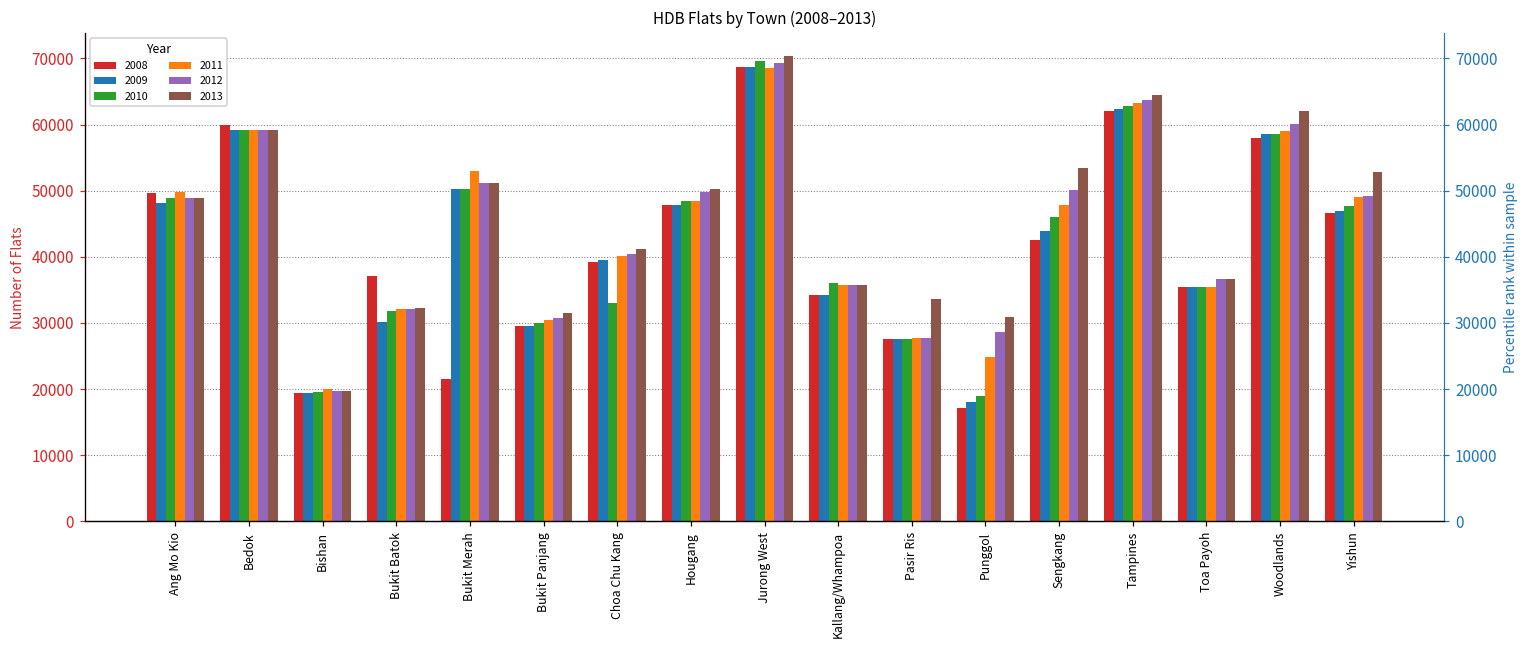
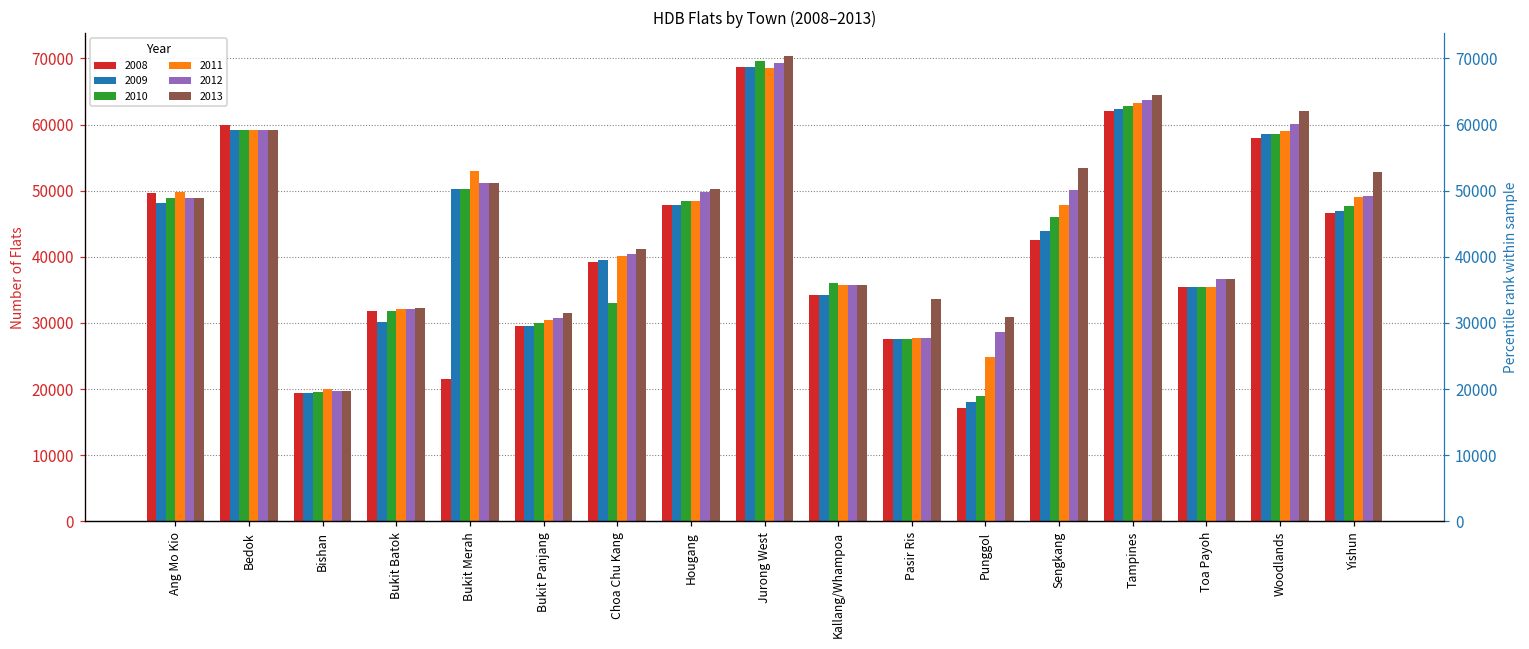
  {
    "2008": {
      "Ang Mo Kio": 50000,
      "Bedok": 60000,
      "Bishan": 19000,
-     "Bukit Batok": 37000,
+     "Bukit Batok": 32000,
      "Bukit Merah": 22000,
      "Bukit Panjang": 29000,
      "Choa Chu Kang": 39000,
      "Hougang": 48000,
      "Jurong West": 69000,
      "Kallang/Whampoa": 34000,
      "Pasir Ris": 28000,
      "Punggol": 17000,
      "Sengkang": 43000,
      "Tampines": 62000,
      "Toa Payoh": 35000,
      "Woodlands": 58000,
      "Yishun": 47000
    },
    "2009": {
      "Ang Mo Kio": 48000,
      "Bedok": 59000,
      "Bishan": 19000,
      "Bukit Batok": 30000,
      "Bukit Merah": 50000,
      "Bukit Panjang": 29000,
      "Choa Chu Kang": 40000,
      "Hougang": 48000,
      "Jurong West": 69000,
      "Kallang/Whampoa": 34000,
      "Pasir Ris": 28000,
      "Punggol": 18000,
      "Sengkang": 44000,
      "Tampines": 62000,
      "Toa Payoh": 35000,
      "Woodlands": 59000,
      "Yishun": 47000
    },
    "2010": {
      "Ang Mo Kio": 49000,
      "Bedok": 59000,
      "Bishan": 20000,
      "Bukit Batok": 32000,
      "Bukit Merah": 50000,
      "Bukit Panjang": 30000,
      "Choa Chu Kang": 33000,
      "Hougang": 48000,
      "Jurong West": 70000,
      "Kallang/Whampoa": 36000,
      "Pasir Ris": 28000,
      "Punggol": 19000,
      "Sengkang": 46000,
      "Tampines": 63000,
      "Toa Payoh": 35000,
      "Woodlands": 59000,
      "Yishun": 48000
    },
    "2011": {
      "Ang Mo Kio": 50000,
      "Bedok": 59000,
      "Bishan": 20000,
      "Bukit Batok": 32000,
      "Bukit Merah": 53000,
      "Bukit Panjang": 30000,
      "Choa Chu Kang": 40000,
      "Hougang": 48000,
      "Jurong West": 69000,
      "Kallang/Whampoa": 36000,
      "Pasir Ris": 28000,
      "Punggol": 25000,
      "Sengkang": 48000,
      "Tampines": 63000,
      "Toa Payoh": 35000,
      "Woodlands": 59000,
      "Yishun": 49000
    },
    "2012": {
      "Ang Mo Kio": 49000,
      "Bedok": 59000,
      "Bishan": 20000,
      "Bukit Batok": 32000,
      "Bukit Merah": 51000,
      "Bukit Panjang": 31000,
      "Choa Chu Kang": 40000,
      "Hougang": 50000,
      "Jurong West": 69000,
      "Kallang/Whampoa": 36000,
      "Pasir Ris": 28000,
      "Punggol": 29000,
      "Sengkang": 50000,
      "Tampines": 64000,
      "Toa Payoh": 37000,
      "Woodlands": 60000,
      "Yishun": 49000
    },
    "2013": {
      "Ang Mo Kio": 49000,
      "Bedok": 59000,
      "Bishan": 20000,
      "Bukit Batok": 32000,
      "Bukit Merah": 51000,
      "Bukit Panjang": 31000,
      "Choa Chu Kang": 41000,
      "Hougang": 50000,
      "Jurong West": 70000,
      "Kallang/Whampoa": 36000,
      "Pasir Ris": 34000,
      "Punggol": 31000,
      "Sengkang": 53000,
      "Tampines": 65000,
      "Toa Payoh": 37000,
      "Woodlands": 62000,
      "Yishun": 53000
    }
  }
